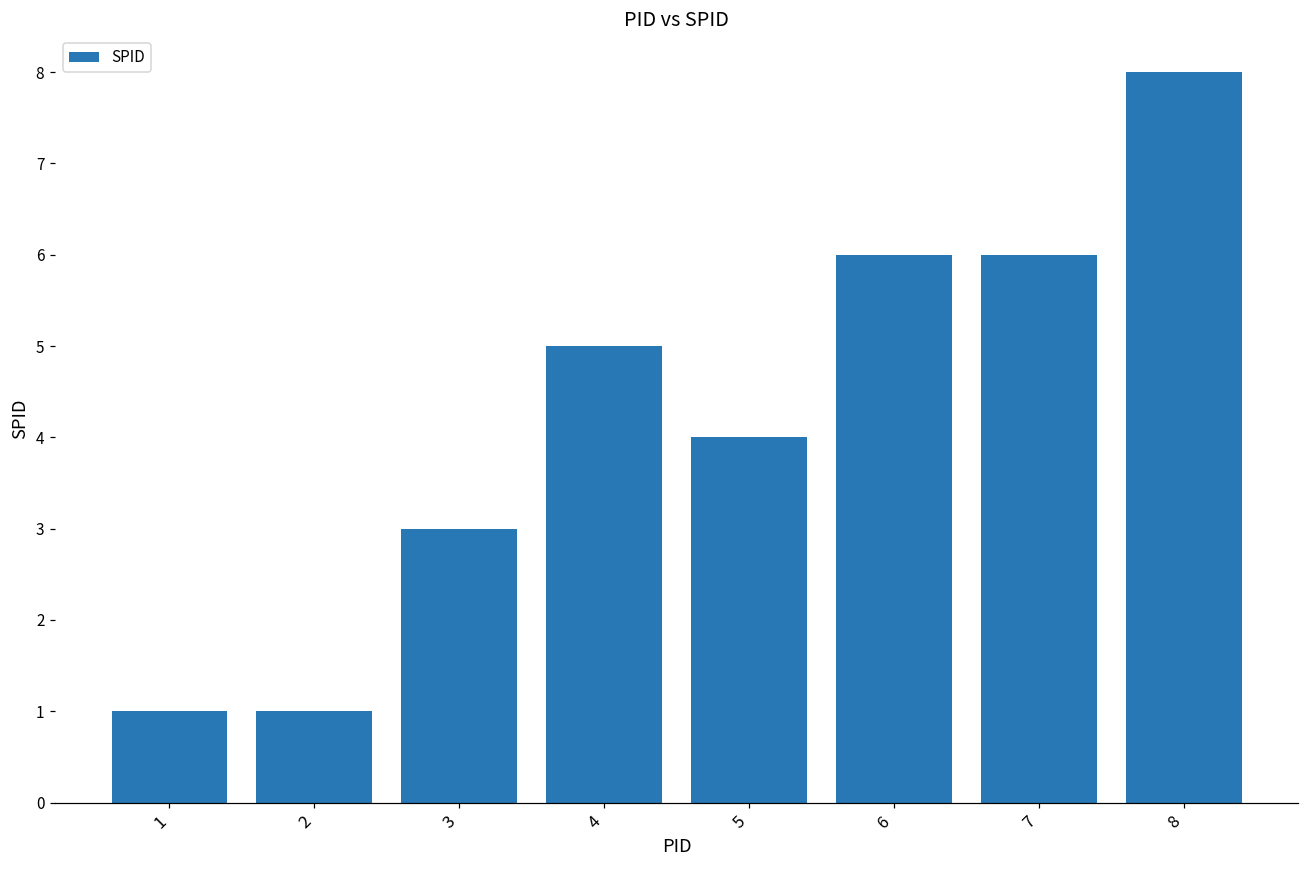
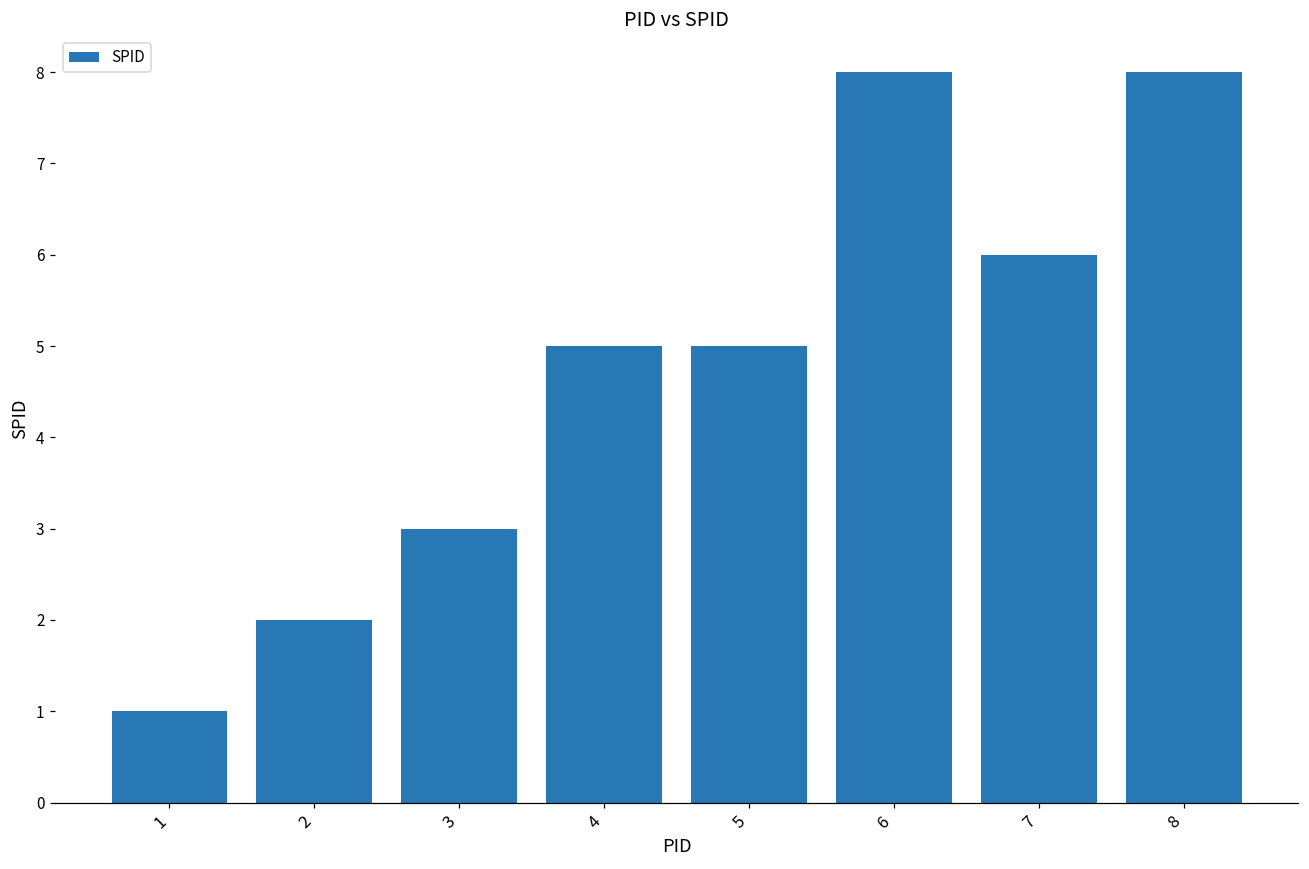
  {
    "1": 1,
-   "2": 1,
+   "2": 2,
    "3": 3,
    "4": 5,
-   "5": 4,
-   "6": 6,
+   "5": 5,
+   "6": 8,
    "7": 6,
    "8": 8
  }
